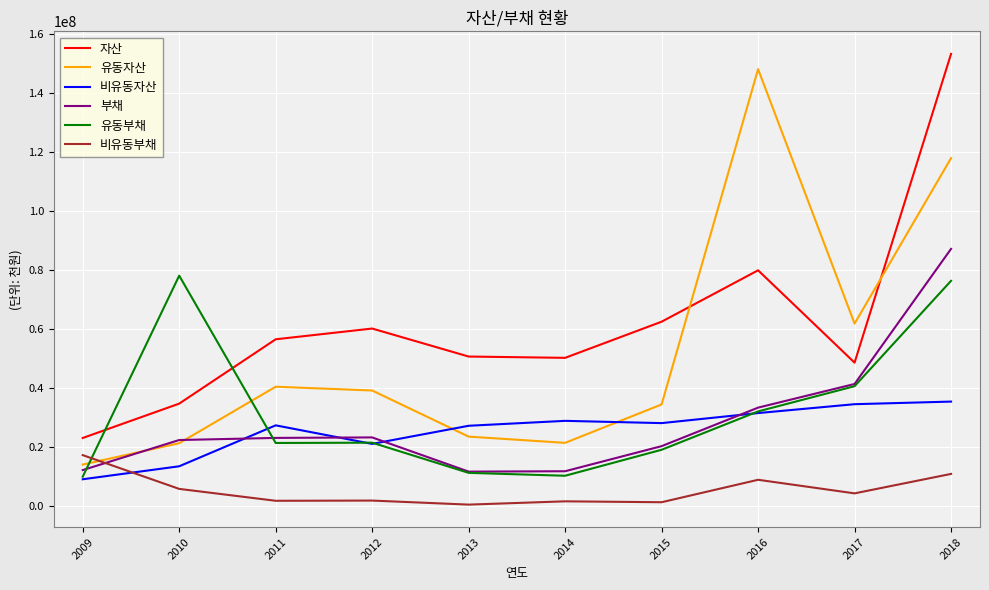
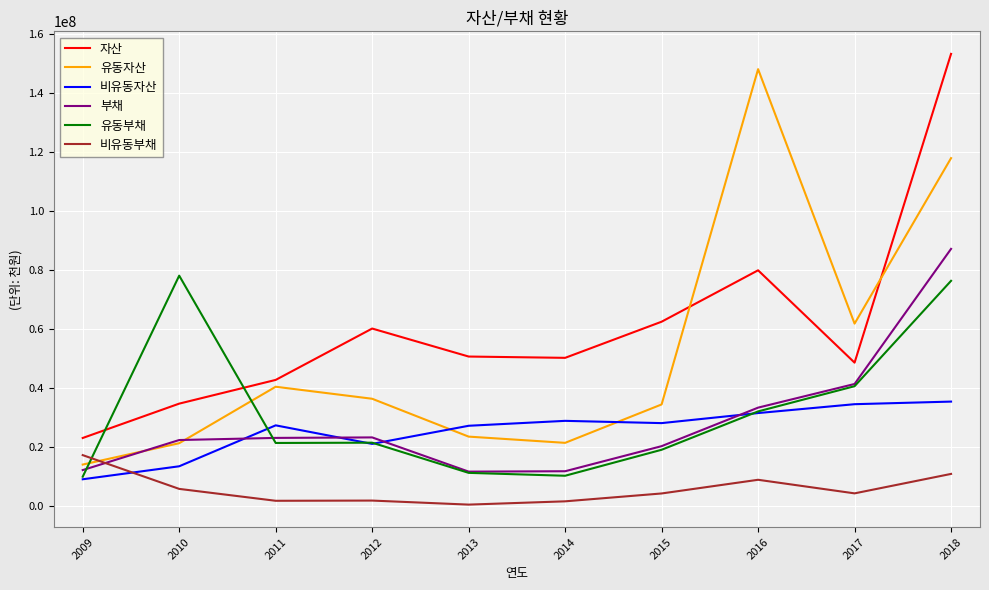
  {
    "자산": {
      "2009": 23000000,
      "2010": 35000000,
-     "2011": 56000000,
+     "2011": 43000000,
      "2012": 60000000,
      "2013": 51000000,
      "2014": 50000000,
      "2015": 62000000,
      "2016": 80000000,
      "2017": 49000000,
      "2018": 153000000
    },
    "유동자산": {
      "2009": 14000000,
      "2010": 21000000,
      "2011": 40000000,
-     "2012": 39000000,
+     "2012": 36000000,
      "2013": 23000000,
      "2014": 21000000,
      "2015": 34000000,
      "2016": 148000000,
      "2017": 62000000,
      "2018": 118000000
    },
    "비유동자산": {
      "2009": 9000000,
      "2010": 13000000,
      "2011": 27000000,
      "2013": 27000000,
      "2014": 29000000,
      "2015": 28000000,
      "2017": 34000000,
      "2018": 35000000
    },
    "부채": {
      "2009": 12000000,
      "2010": 22000000,
      "2011": 23000000,
      "2012": 23000000,
      "2014": 12000000,
      "2015": 20000000,
      "2016": 33000000,
      "2018": 87000000
    },
    "유동부채": {
      "2009": 10000000,
      "2010": 78000000,
      "2011": 21000000,
      "2014": 10000000,
      "2015": 19000000,
      "2018": 76000000
    },
    "비유동부채": {
      "2009": 17000000,
      "2010": 6000000,
      "2011": 2000000,
      "2012": 2000000,
      "2013": 0,
      "2014": 2000000,
-     "2015": 1000000,
+     "2015": 4000000,
      "2016": 9000000,
      "2017": 4000000,
      "2018": 11000000
    }
  }
